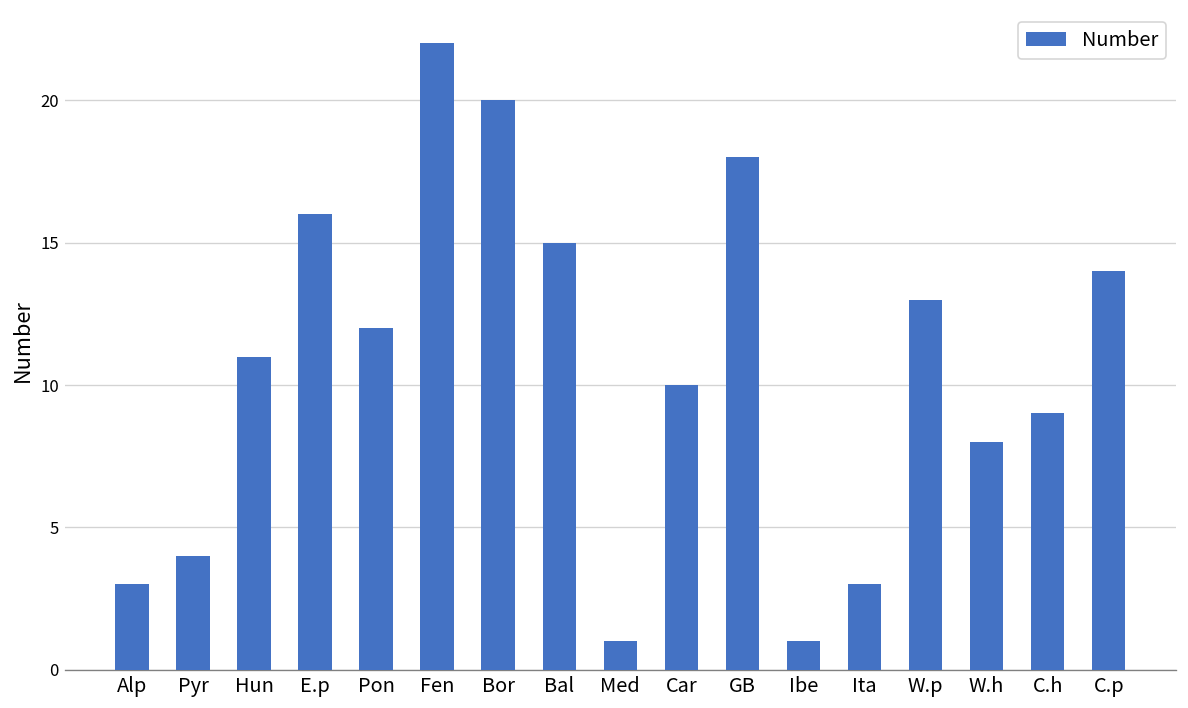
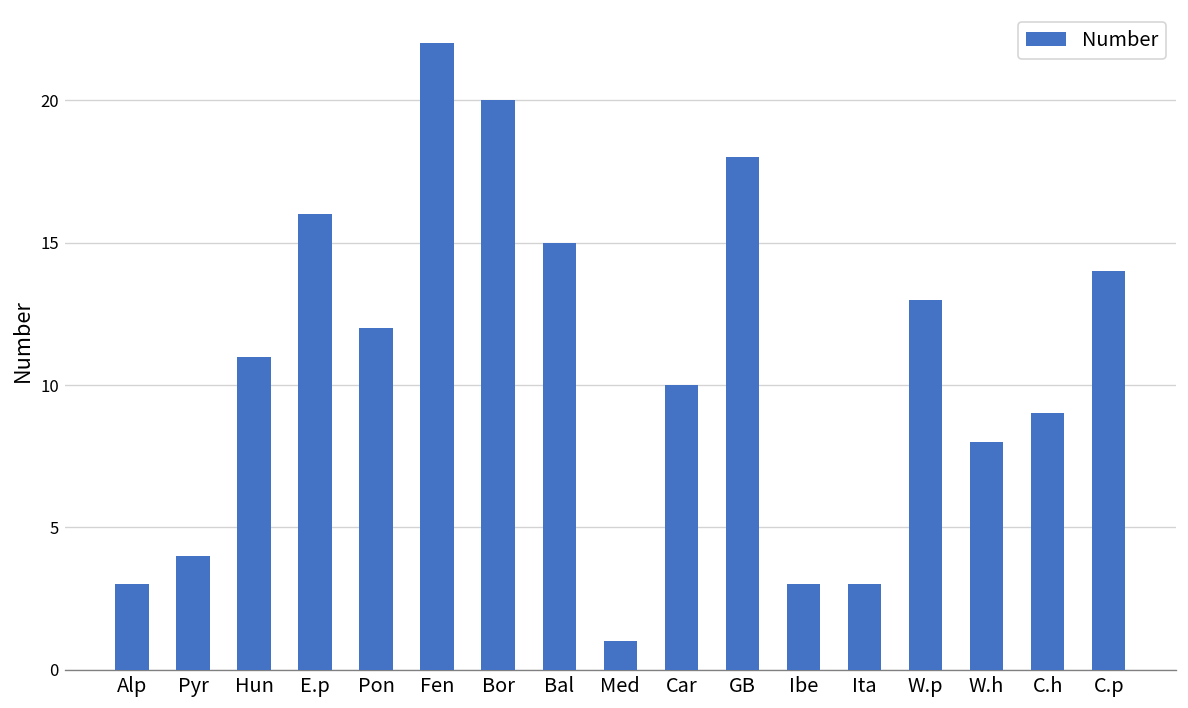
  {
    "Alp": 3,
    "Pyr": 4,
    "Hun": 11,
    "E.p": 16,
    "Pon": 12,
    "Fen": 22,
    "Bor": 20,
    "Bal": 15,
    "Med": 1,
    "Car": 10,
    "GB": 18,
-   "Ibe": 1,
+   "Ibe": 3,
    "Ita": 3,
    "W.p": 13,
    "W.h": 8,
    "C.h": 9,
    "C.p": 14
  }
